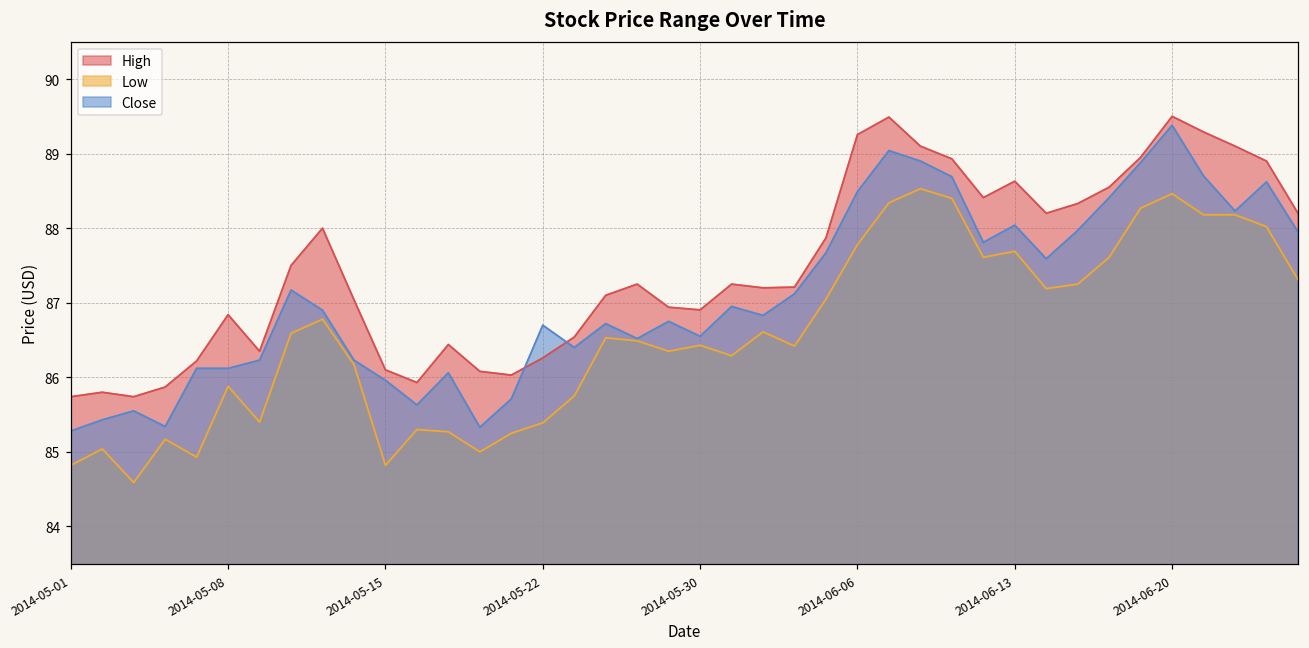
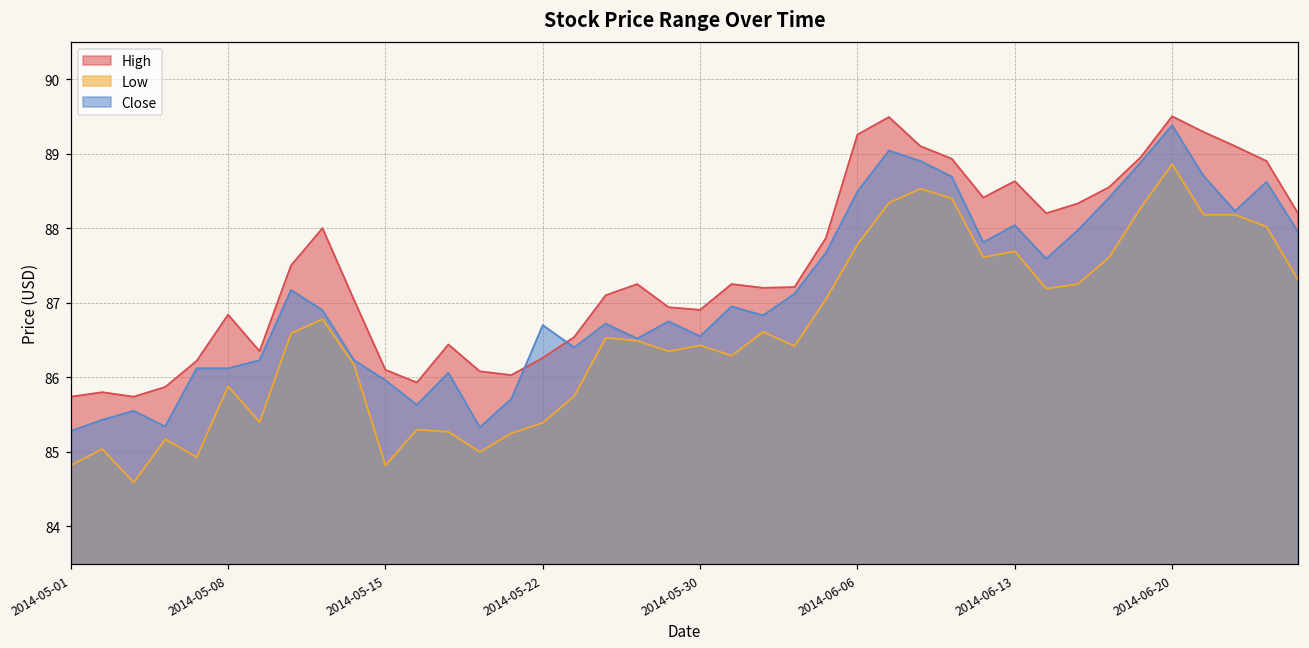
  {
    "High": {
      "2014-05-01": 85.7,
      "2014-05-08": 86.8,
      "2014-05-15": 86.1,
      "2014-05-22": 86.3,
      "2014-05-30": 86.9,
      "2014-06-06": 89.3,
      "2014-06-13": 88.6,
      "2014-06-20": 89.5
    },
    "Low": {
      "2014-05-01": 84.8,
      "2014-05-08": 85.9,
      "2014-05-15": 84.8,
      "2014-05-22": 85.4,
      "2014-05-30": 86.4,
      "2014-06-06": 87.8,
      "2014-06-13": 87.7,
-     "2014-06-20": 88.5
+     "2014-06-20": 88.9
    },
    "Close": {
      "2014-05-01": 85.3,
      "2014-05-08": 86.1,
      "2014-05-15": 86.0,
      "2014-05-22": 86.7,
      "2014-05-30": 86.6,
      "2014-06-06": 88.5,
      "2014-06-13": 88.0,
      "2014-06-20": 89.4
    }
  }
